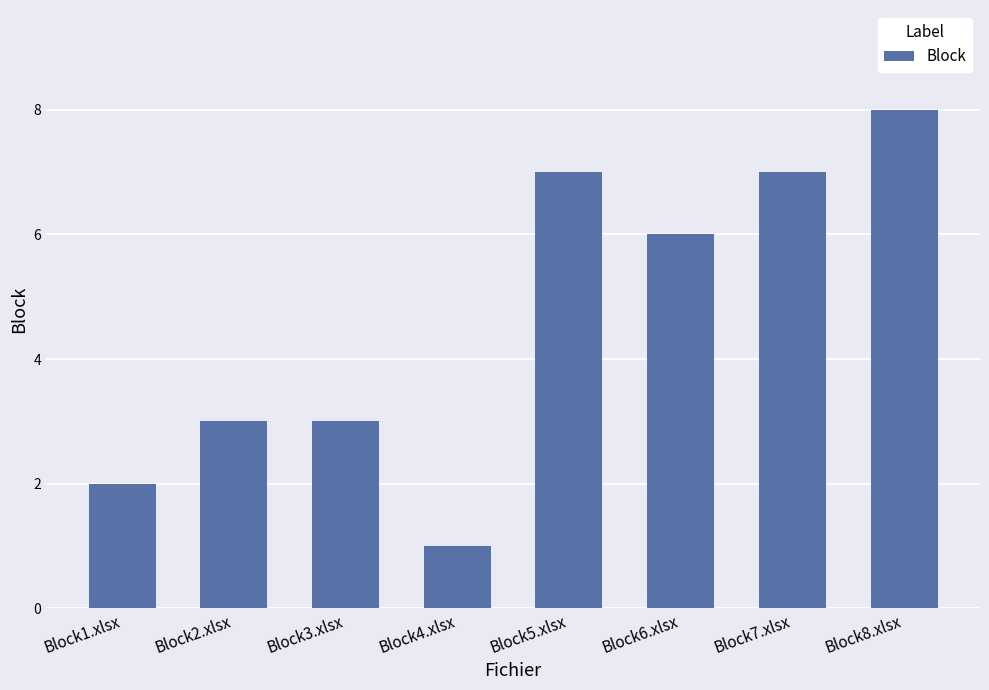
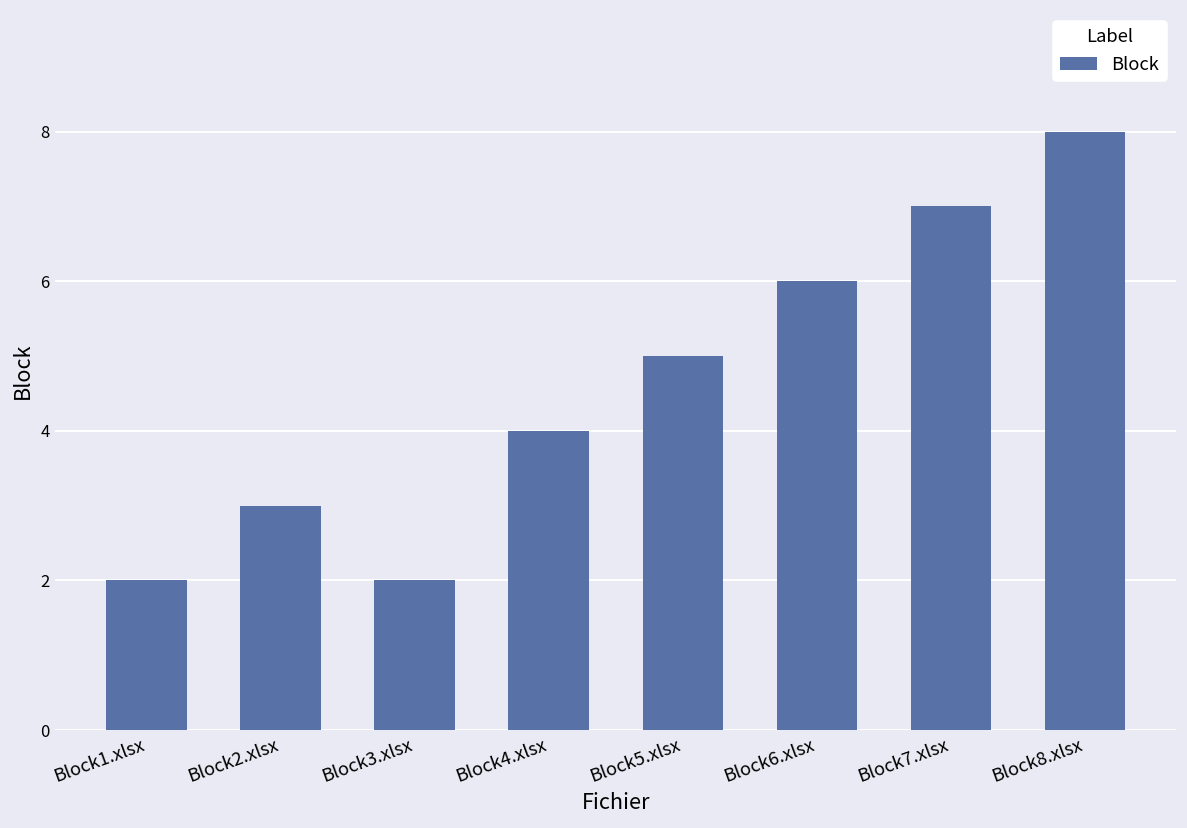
  {
    "Block1.xlsx": 2,
    "Block2.xlsx": 3,
-   "Block3.xlsx": 3,
-   "Block4.xlsx": 1,
-   "Block5.xlsx": 7,
+   "Block3.xlsx": 2,
+   "Block4.xlsx": 4,
+   "Block5.xlsx": 5,
    "Block6.xlsx": 6,
    "Block7.xlsx": 7,
    "Block8.xlsx": 8
  }
